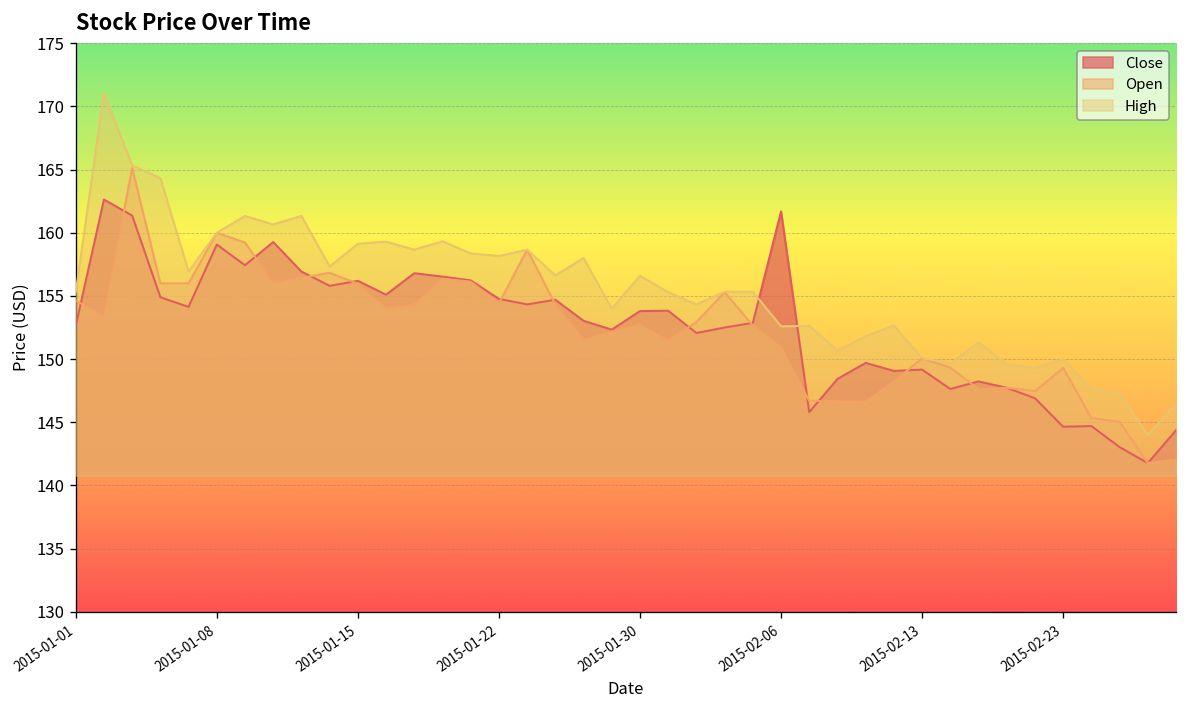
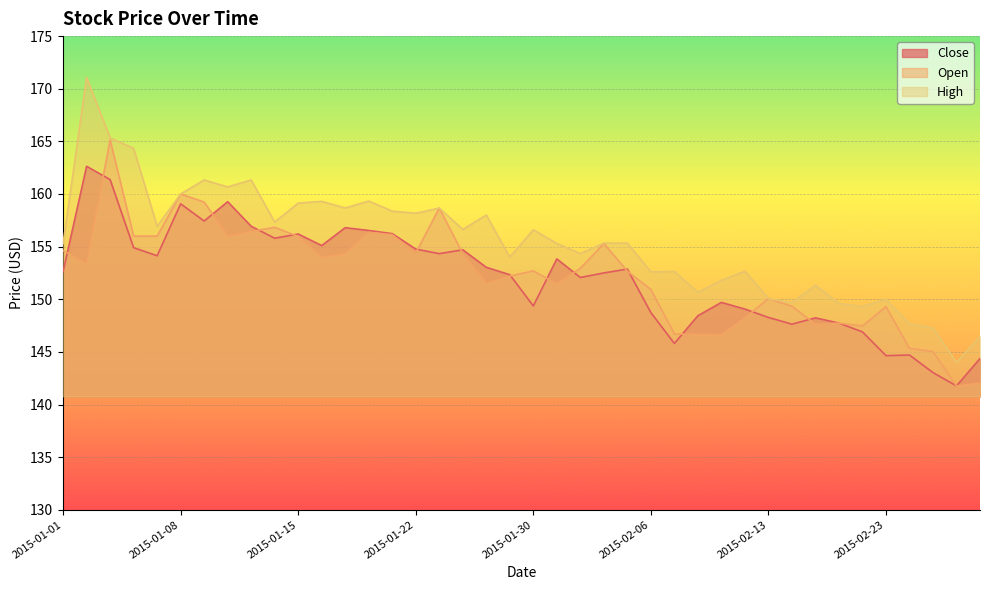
  {
    "Close": {
      "2015-01-01": 152.6,
      "2015-01-08": 159.1,
      "2015-01-22": 154.8,
-     "2015-01-30": 153.8,
-     "2015-02-06": 161.7,
-     "2015-02-13": 149.2,
+     "2015-01-30": 149.4,
+     "2015-02-06": 148.7,
+     "2015-02-13": 148.3,
      "2015-02-23": 144.6
    }
  }
